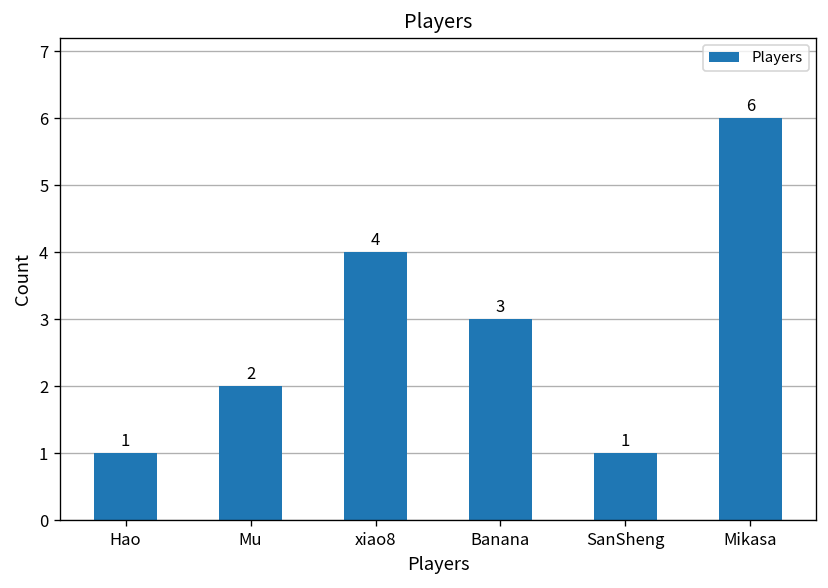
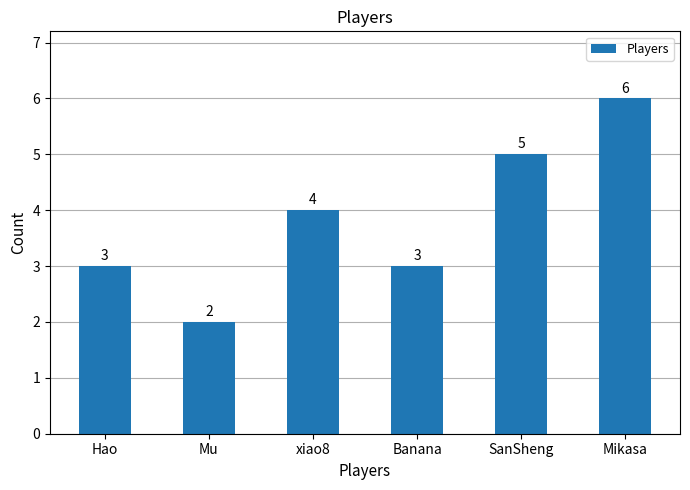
  {
-   "Hao": 1,
+   "Hao": 3,
    "Mu": 2,
    "xiao8": 4,
    "Banana": 3,
-   "SanSheng": 1,
+   "SanSheng": 5,
    "Mikasa": 6
  }
